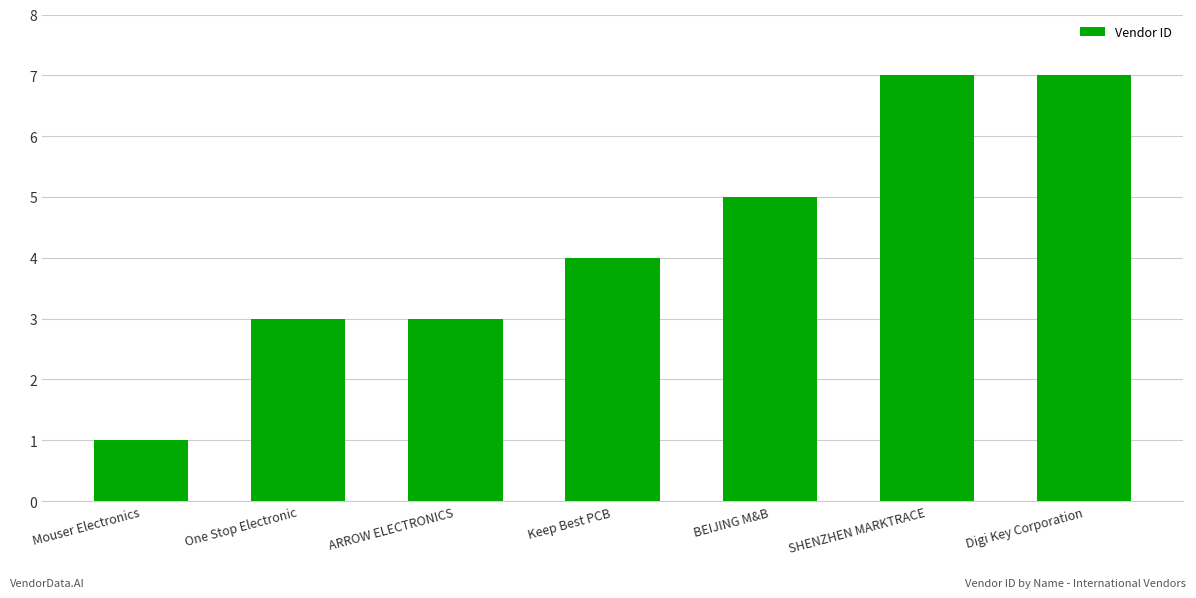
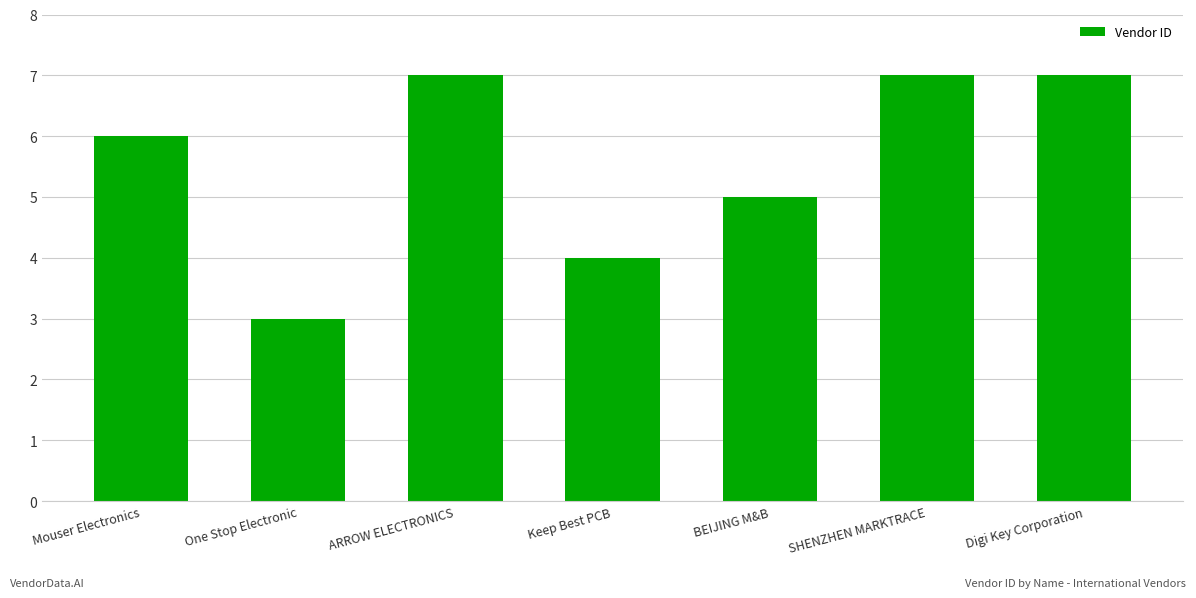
  {
-   "Mouser Electronics": 1,
+   "Mouser Electronics": 6,
    "One Stop Electronic": 3,
-   "ARROW ELECTRONICS": 3,
+   "ARROW ELECTRONICS": 7,
    "Keep Best PCB": 4,
    "BEIJING M&B": 5,
    "SHENZHEN MARKTRACE": 7,
    "Digi Key Corporation": 7
  }
